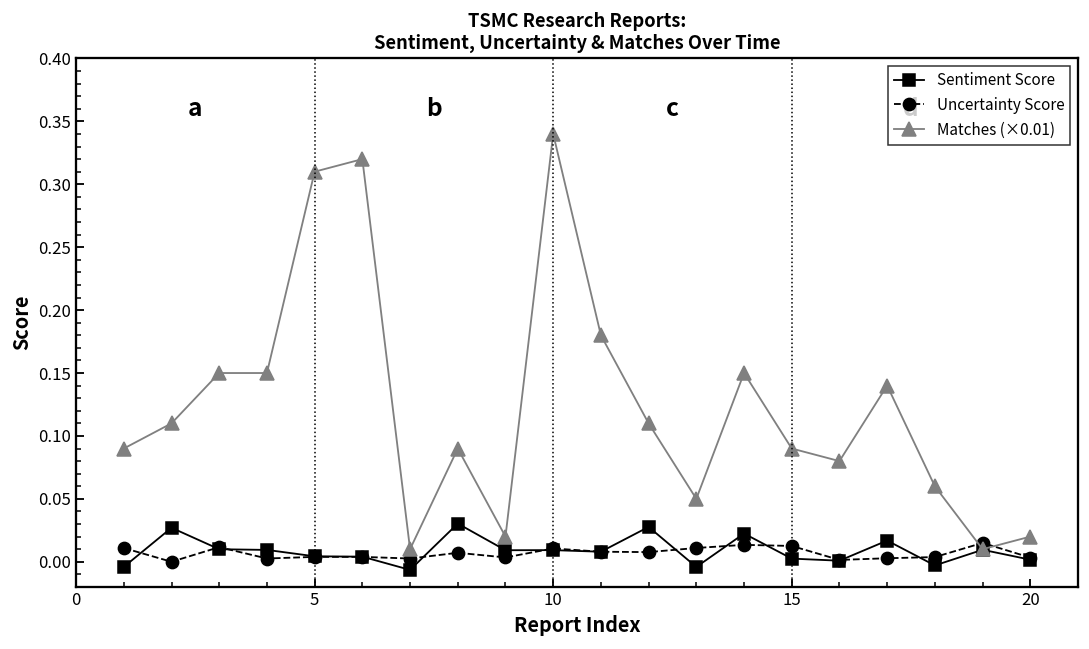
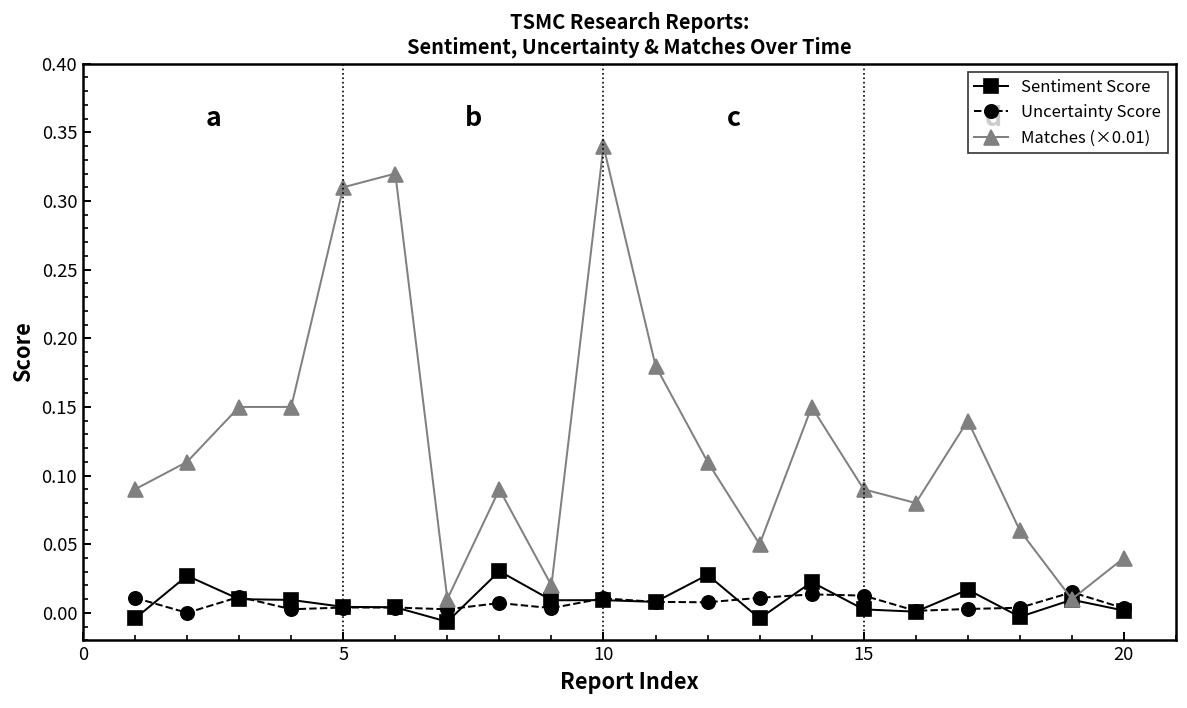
  {
    "Matches (×0.01)": {
      "5": 0.31,
      "10": 0.34,
      "15": 0.09,
-     "20": 0.02
+     "20": 0.04
    }
  }
